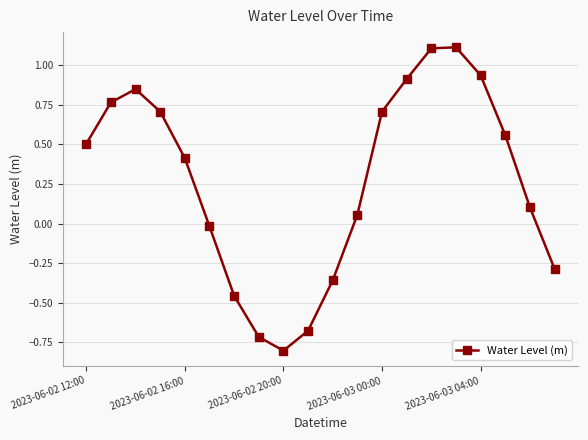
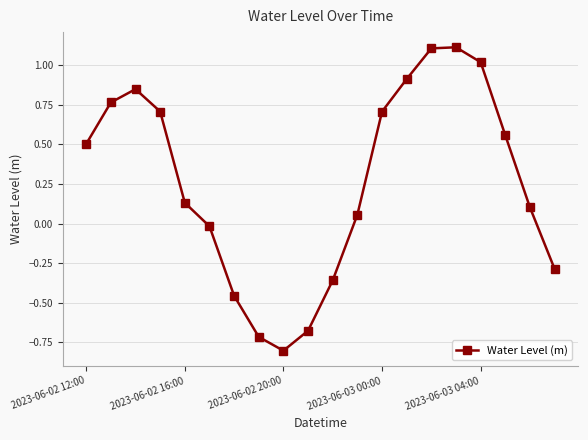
  {
    "2023-06-02 12:00": 0.50,
-   "2023-06-02 16:00": 0.41,
+   "2023-06-02 16:00": 0.13,
    "2023-06-02 20:00": -0.80,
    "2023-06-03 00:00": 0.71,
-   "2023-06-03 04:00": 0.94
+   "2023-06-03 04:00": 1.02
  }
